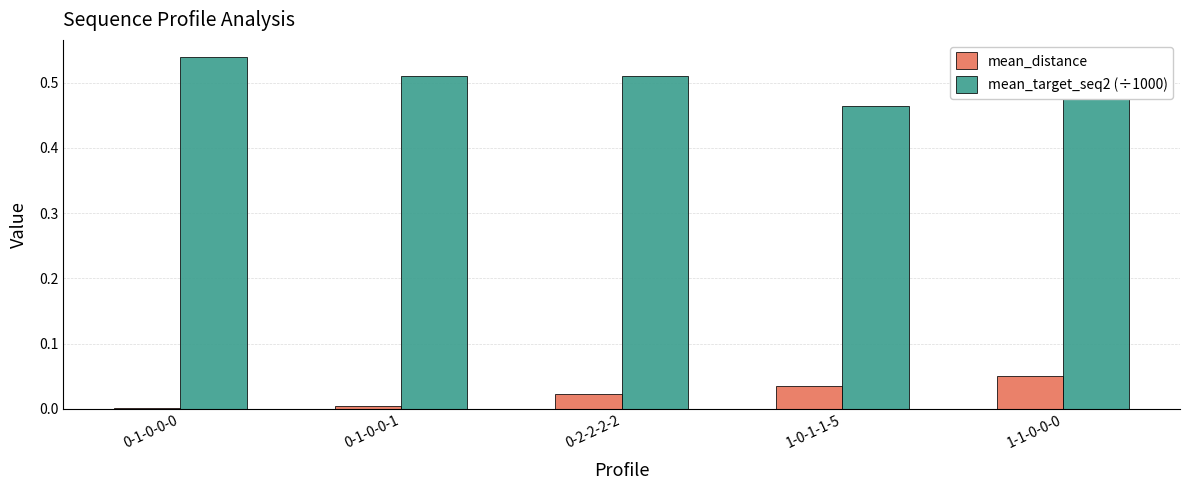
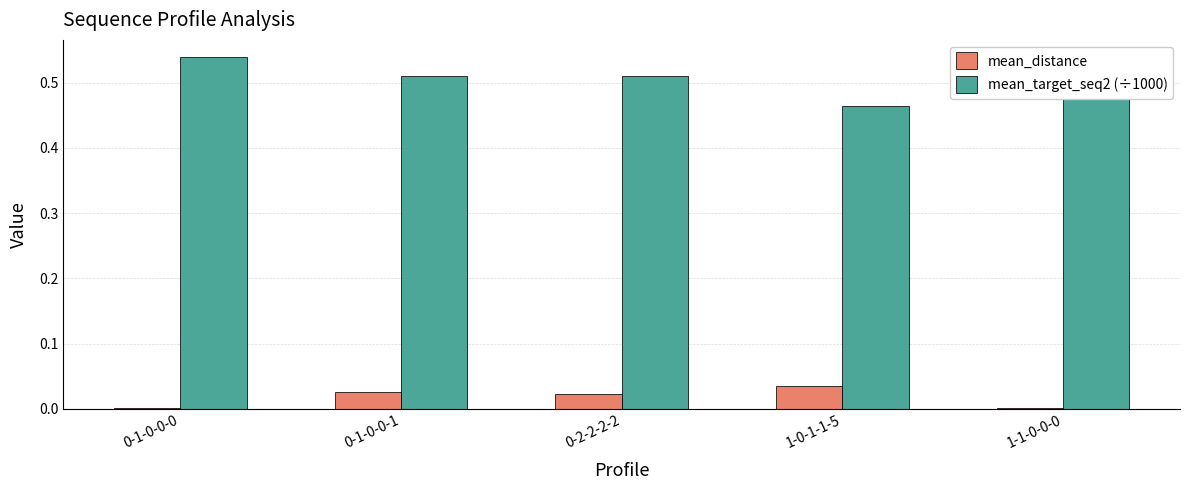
  {
    "mean_distance": {
-     "0-1-0-0-1": 0.00,
+     "0-1-0-0-1": 0.03,
      "0-2-2-2-2": 0.02,
      "1-0-1-1-5": 0.04,
-     "1-1-0-0-0": 0.05
+     "1-1-0-0-0": 0.00
    },
    "mean_target_seq2 (÷1000)": {
      "0-1-0-0-0": 0.54,
      "0-1-0-0-1": 0.51,
      "0-2-2-2-2": 0.51,
      "1-0-1-1-5": 0.46
    }
  }
